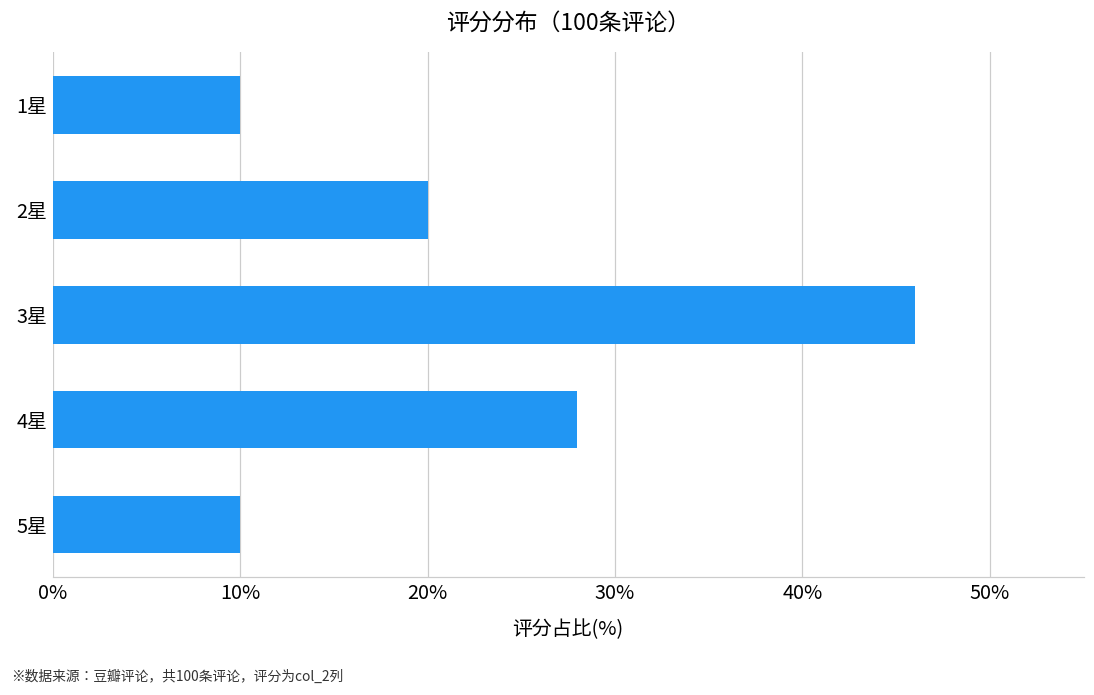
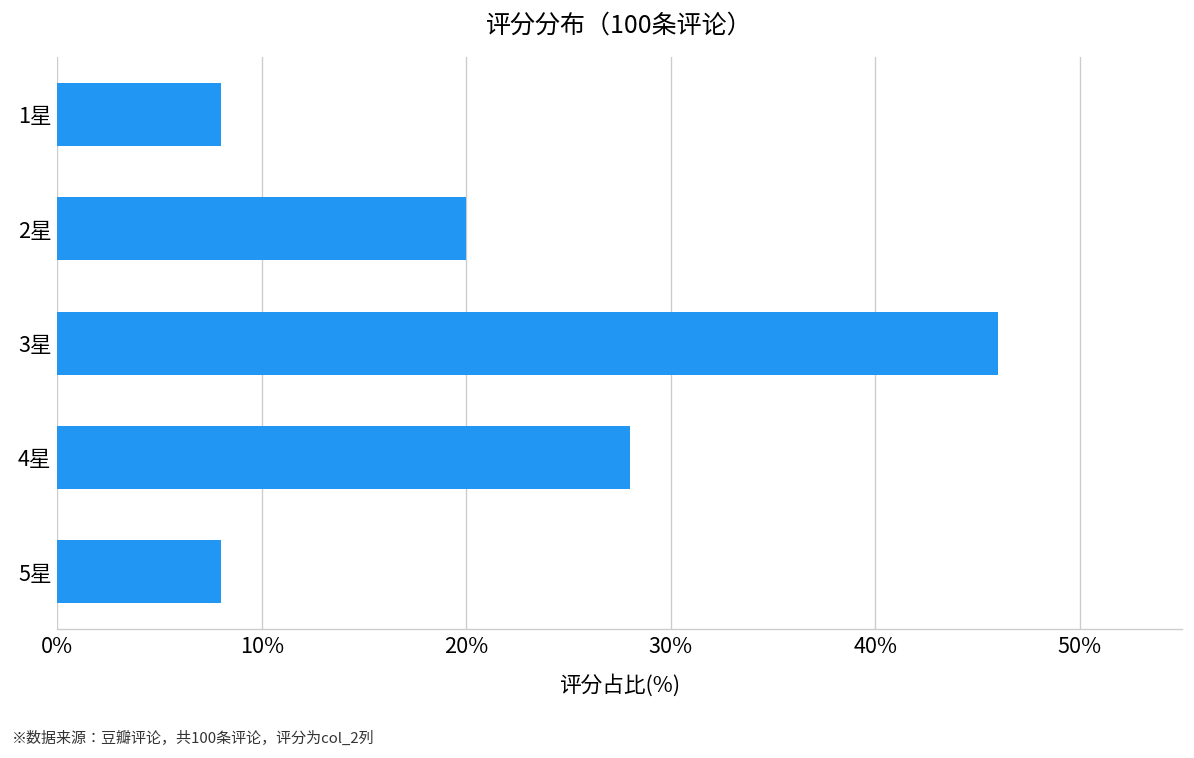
  {
-   "1星": "10%",
+   "1星": "8%",
    "2星": "20%",
    "3星": "46%",
    "4星": "28%",
-   "5星": "10%"
+   "5星": "8%"
  }
